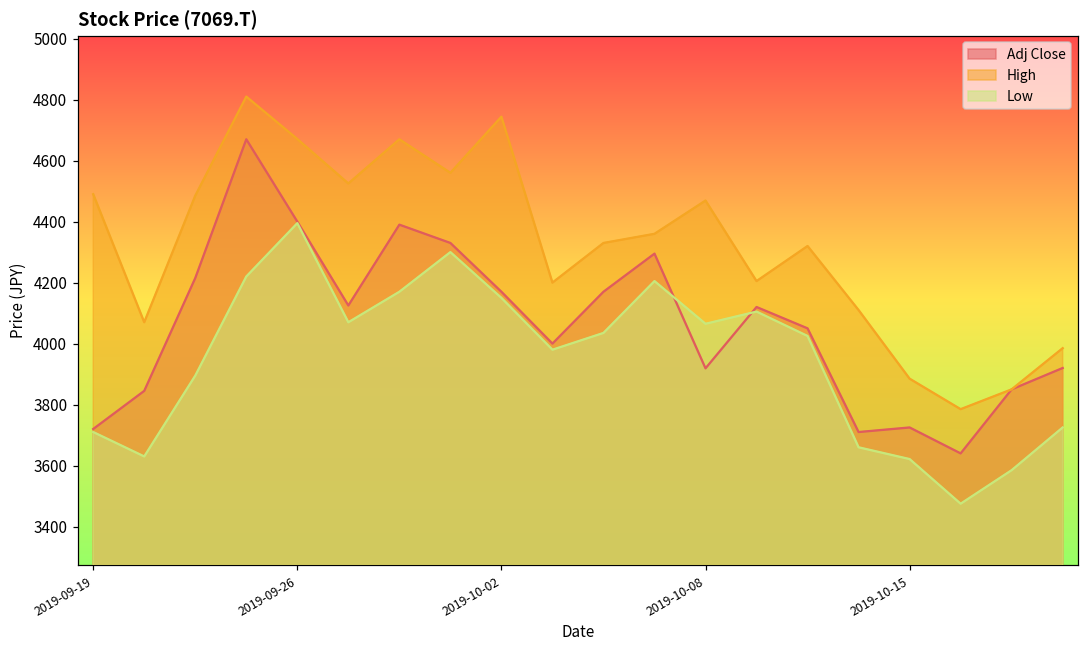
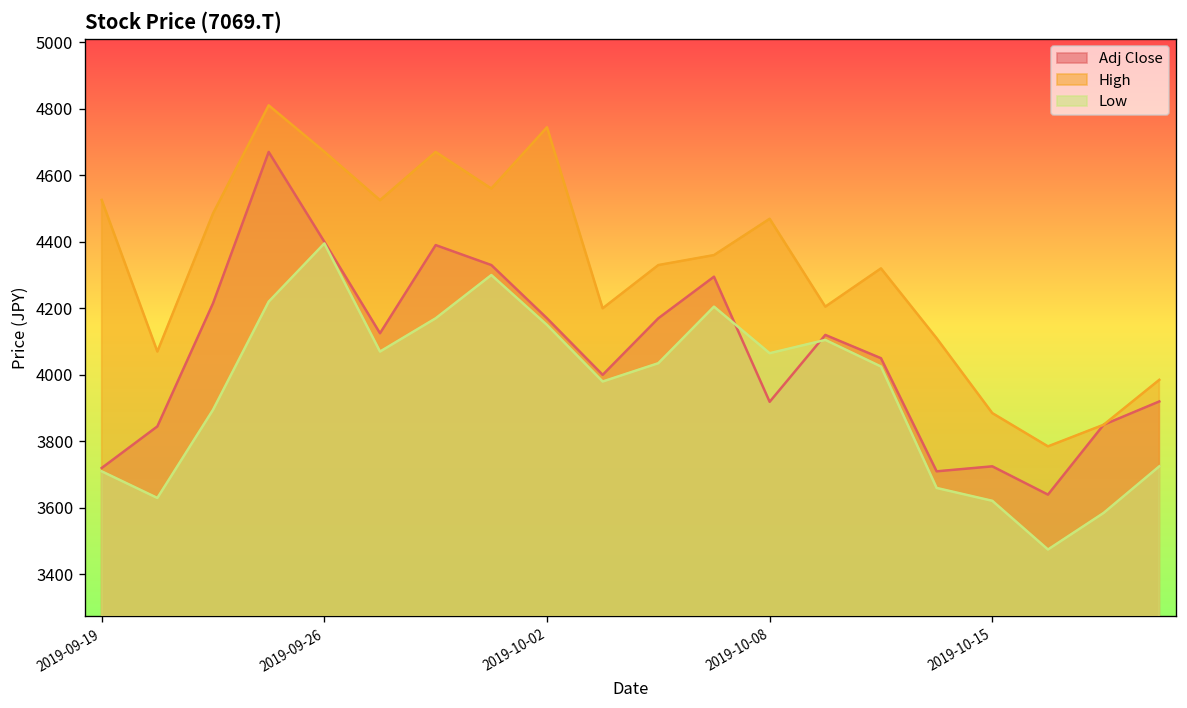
  {
    "Adj Close": {
      "2019-09-19": 3720,
      "2019-10-02": 4170,
      "2019-10-08": 3920,
      "2019-10-15": 3730
    },
    "High": {
-     "2019-09-19": 4490,
+     "2019-09-19": 4530,
      "2019-09-26": 4670,
      "2019-10-02": 4740,
      "2019-10-08": 4470,
      "2019-10-15": 3890
    },
    "Low": {
      "2019-09-19": 3710,
      "2019-10-02": 4150,
      "2019-10-08": 4070,
      "2019-10-15": 3620
    }
  }
